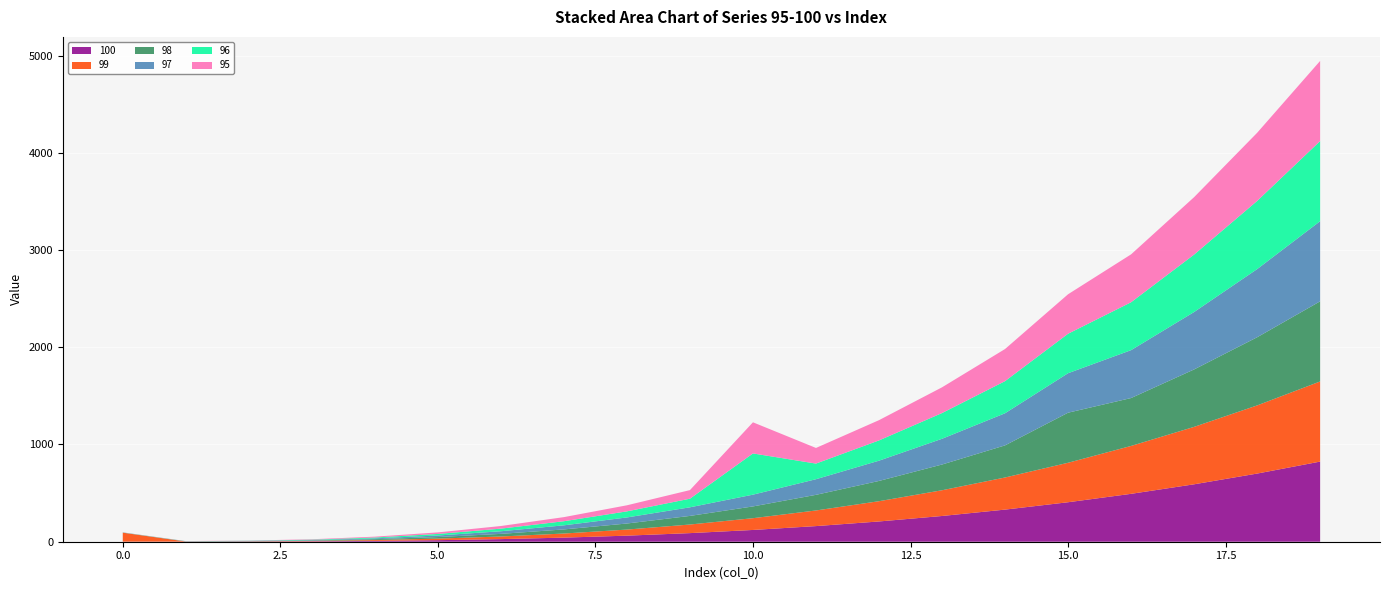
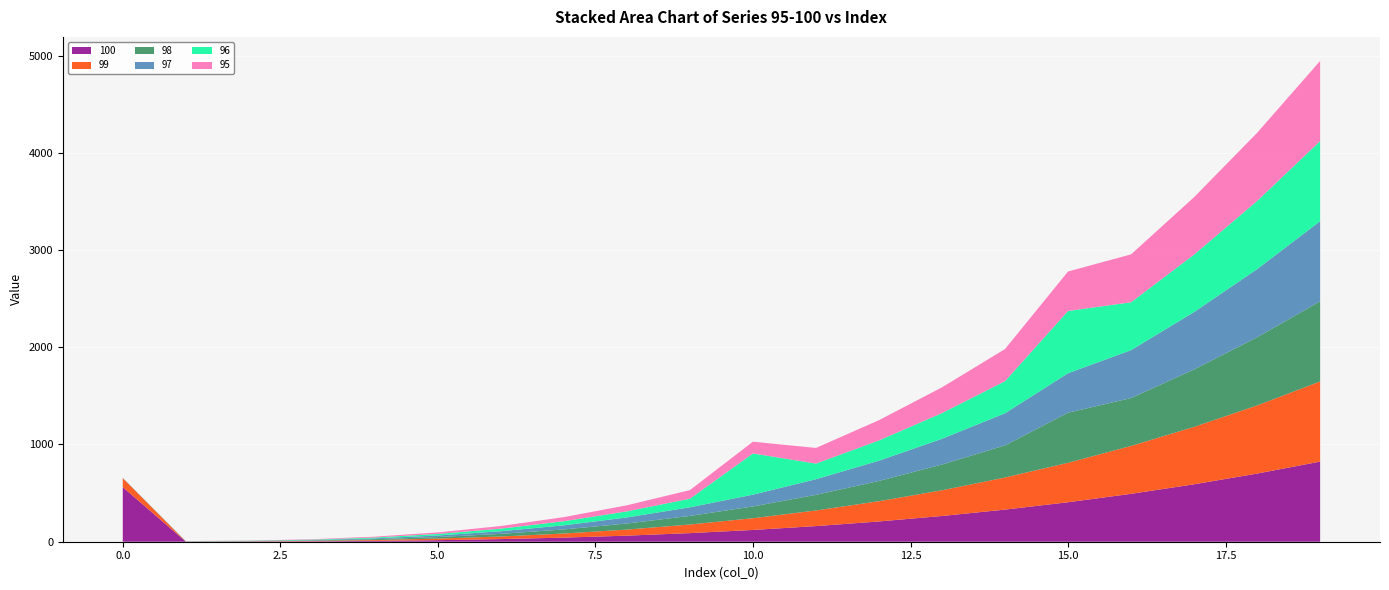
  {
    "100": {
-     "0.0": 0,
+     "0.0": 600,
      "10.0": 100,
      "15.0": 400
    },
    "99": {
      "10.0": 100,
      "15.0": 400
    },
    "98": {
      "10.0": 100,
      "15.0": 500
    },
    "97": {
      "10.0": 100,
      "15.0": 400
    },
    "96": {
      "10.0": 400,
-     "15.0": 400
+     "15.0": 600
    },
    "95": {
-     "10.0": 300,
+     "10.0": 100,
      "15.0": 400
    }
  }
